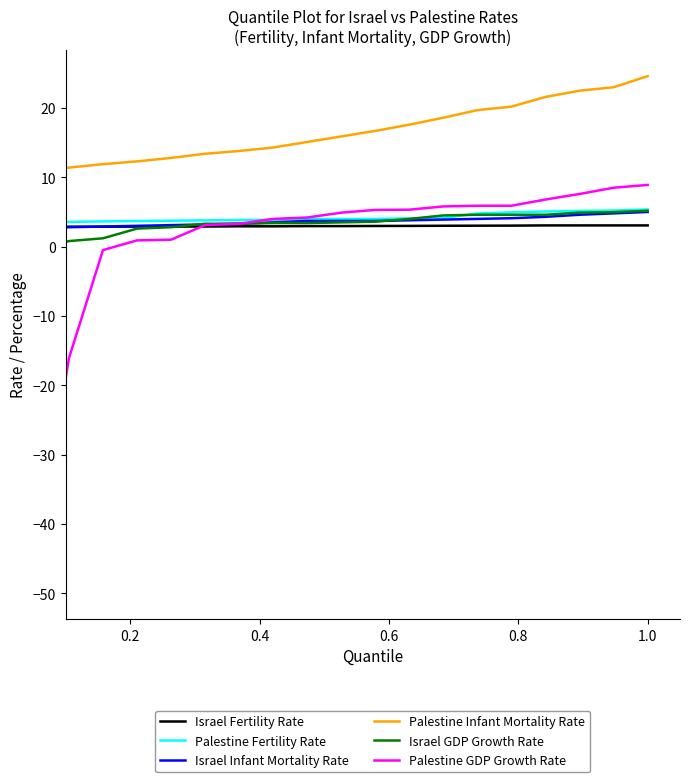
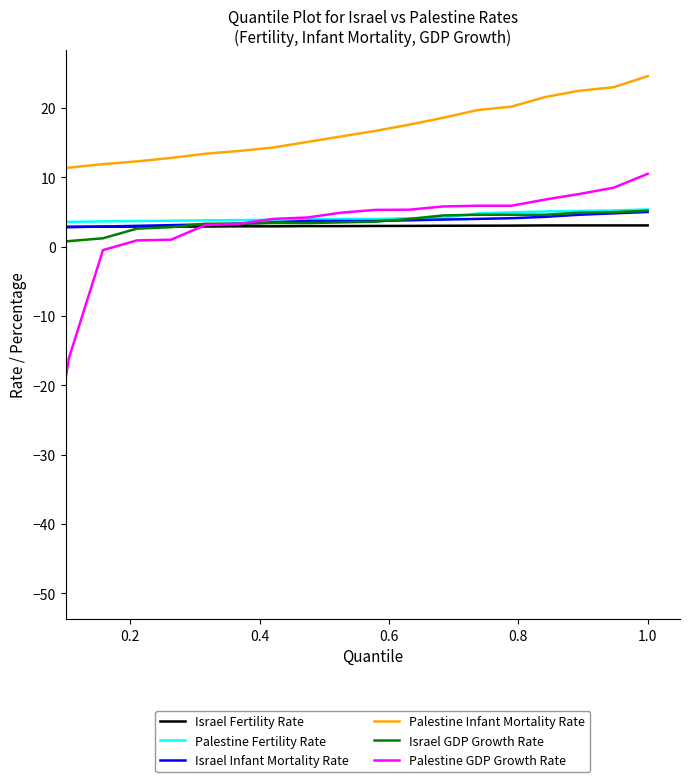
  {
    "Israel Fertility Rate": {
      "1.0": 3
    },
    "Palestine Infant Mortality Rate": {
      "1.0": 25
    },
    "Palestine GDP Growth Rate": {
-     "1.0": 9
+     "1.0": 11
    }
  }
